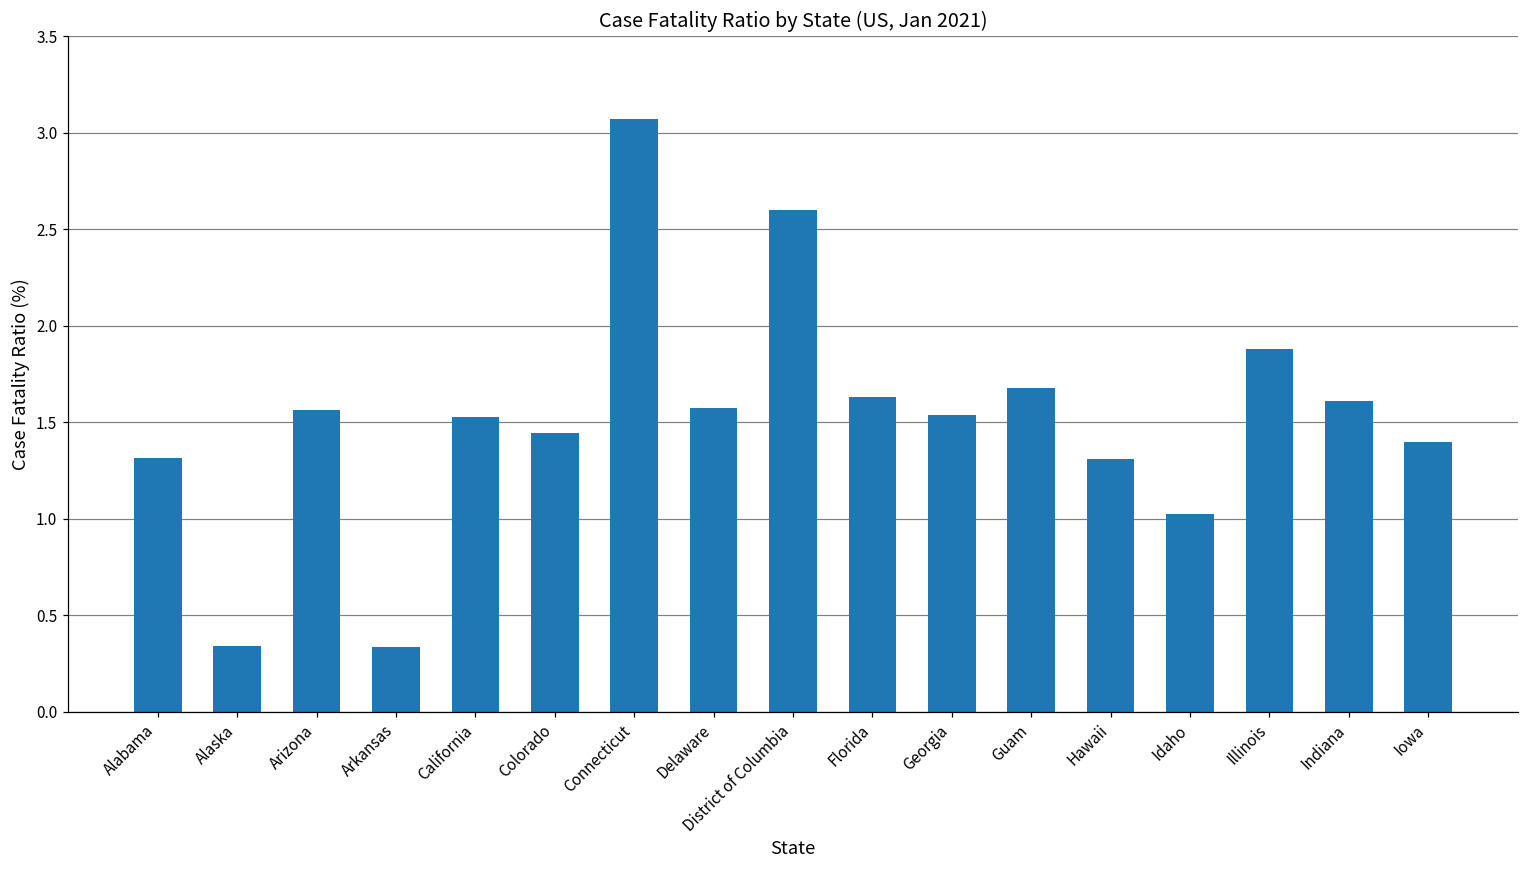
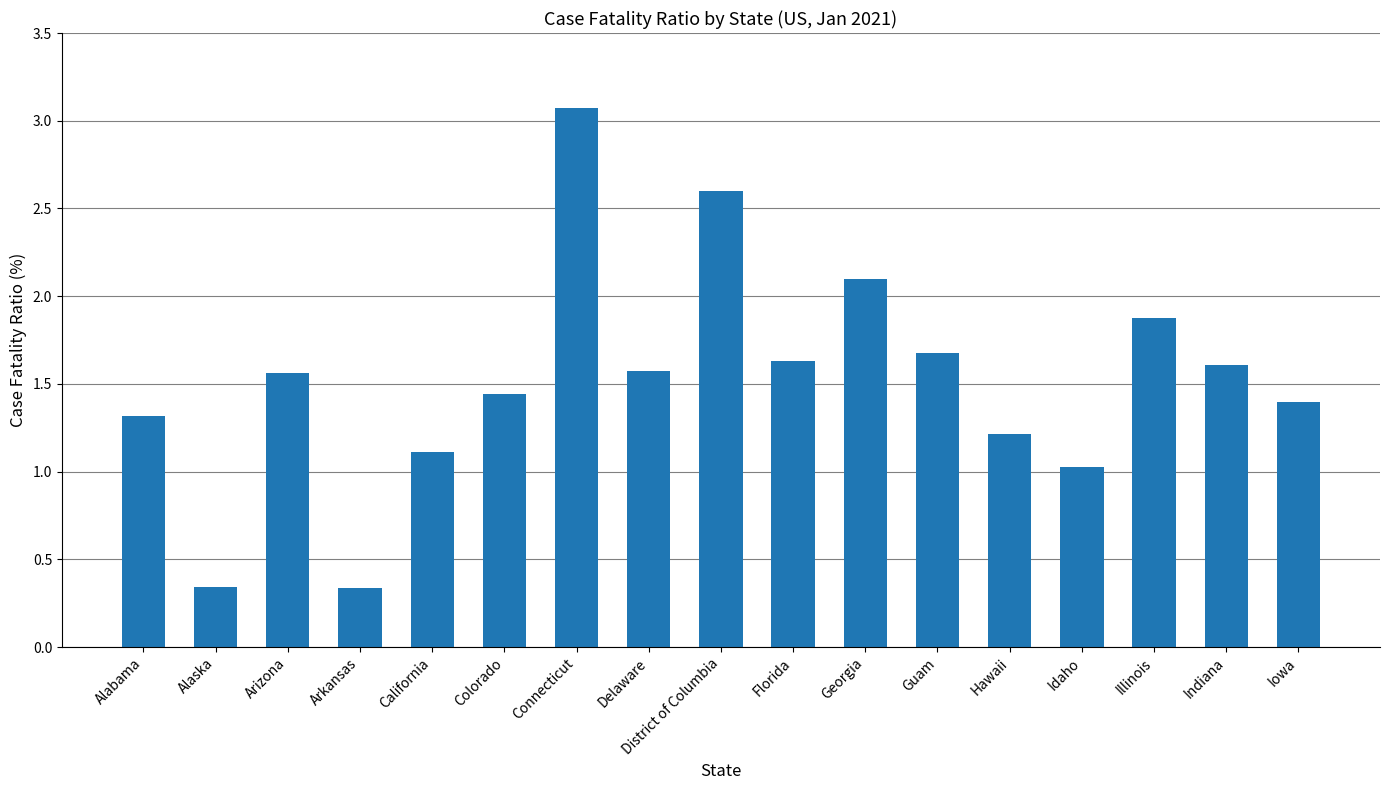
  {
    "Alabama": 1.32,
    "Alaska": 0.34,
    "Arizona": 1.56,
    "Arkansas": 0.33,
-   "California": 1.53,
+   "California": 1.11,
    "Colorado": 1.44,
    "Connecticut": 3.07,
    "Delaware": 1.57,
    "District of Columbia": 2.60,
    "Florida": 1.63,
-   "Georgia": 1.54,
+   "Georgia": 2.10,
    "Guam": 1.68,
-   "Hawaii": 1.31,
+   "Hawaii": 1.22,
    "Idaho": 1.03,
    "Illinois": 1.88,
    "Indiana": 1.61,
    "Iowa": 1.40
  }
